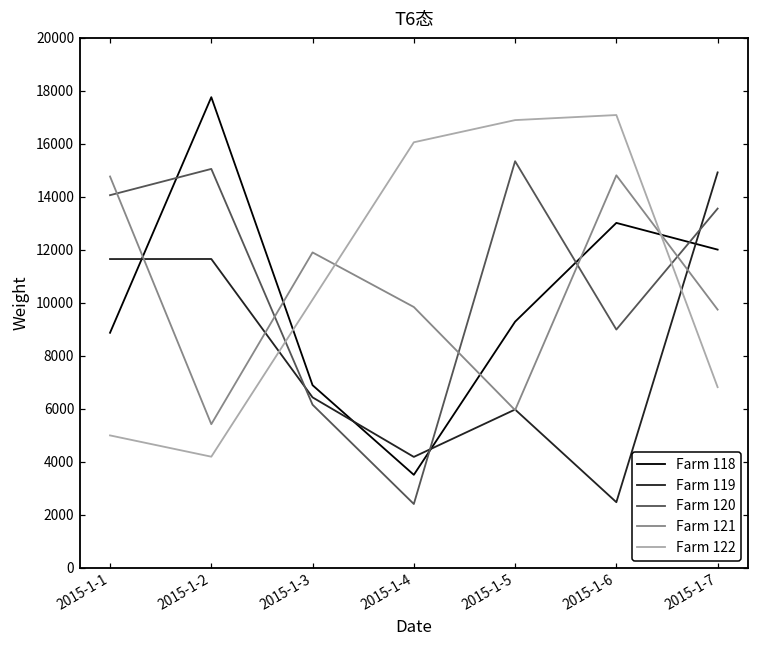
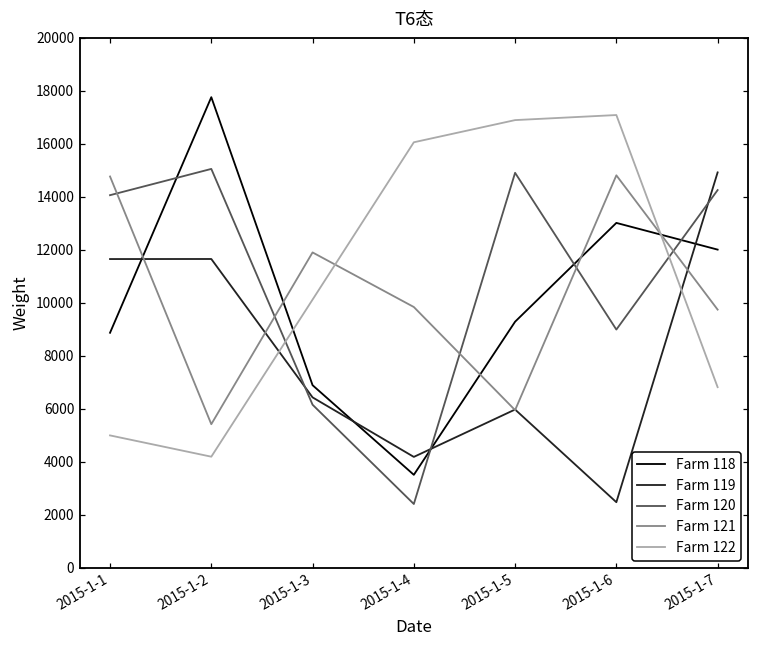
  {
    "Farm 120": {
      "2015-1-1": 14100,
      "2015-1-2": 15000,
      "2015-1-3": 6100,
      "2015-1-4": 2400,
-     "2015-1-5": 15300,
+     "2015-1-5": 14900,
      "2015-1-6": 9000,
-     "2015-1-7": 13500
+     "2015-1-7": 14200
    }
  }
